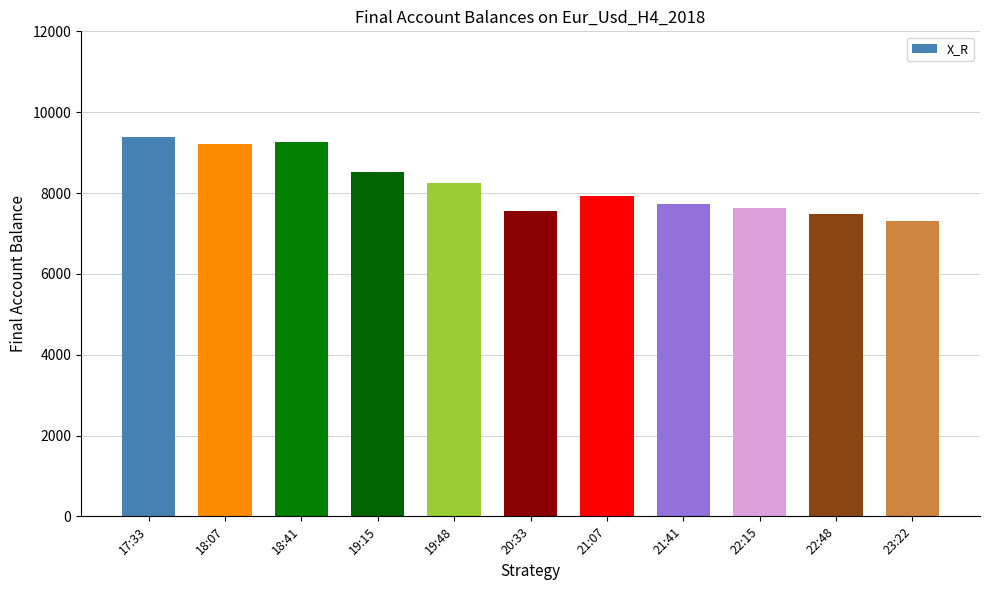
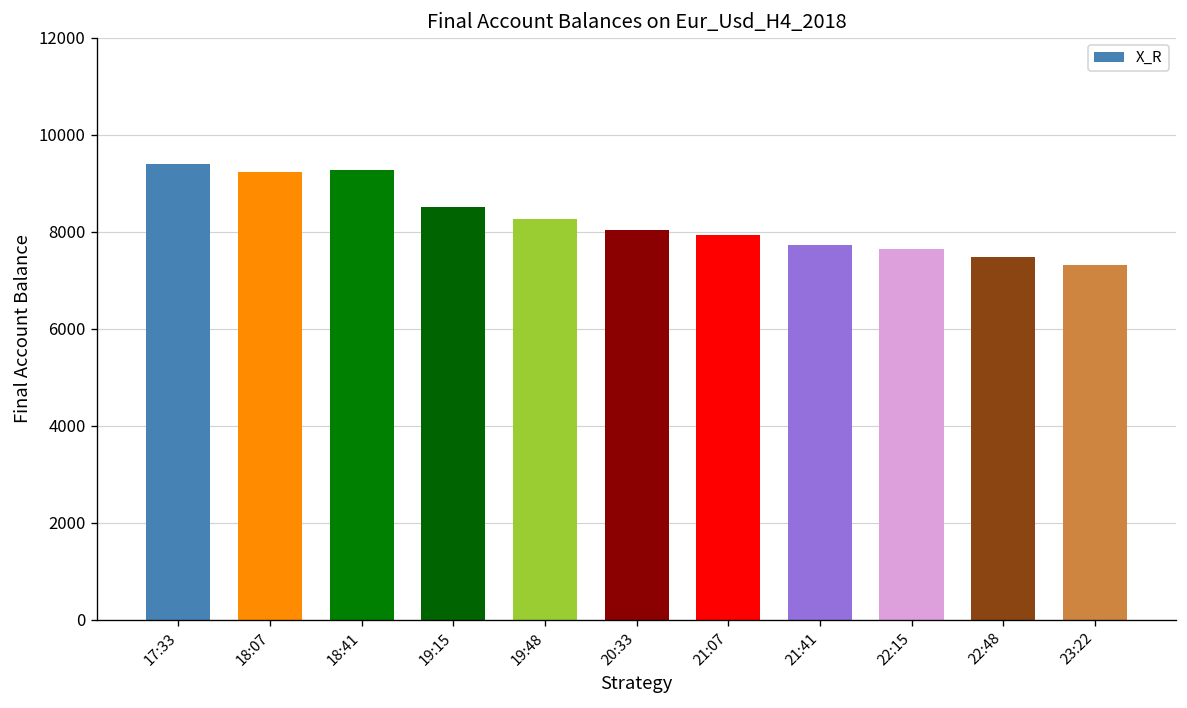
  {
    "17:33": 9400,
    "18:07": 9200,
    "18:41": 9300,
    "19:15": 8500,
    "19:48": 8300,
-   "20:33": 7500,
+   "20:33": 8000,
    "21:07": 7900,
    "21:41": 7700,
    "22:15": 7600,
    "22:48": 7500,
    "23:22": 7300
  }
